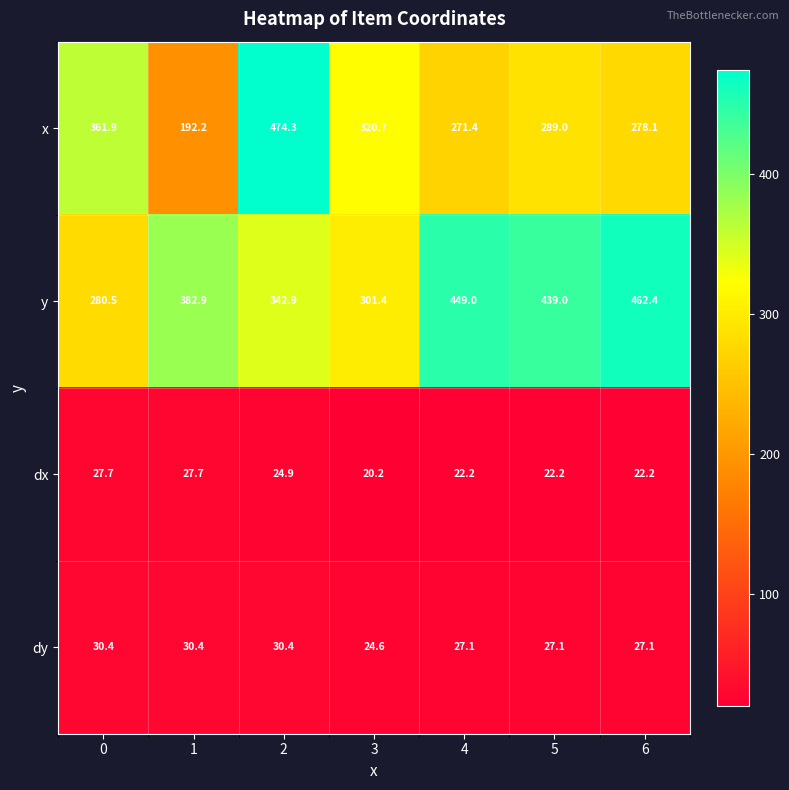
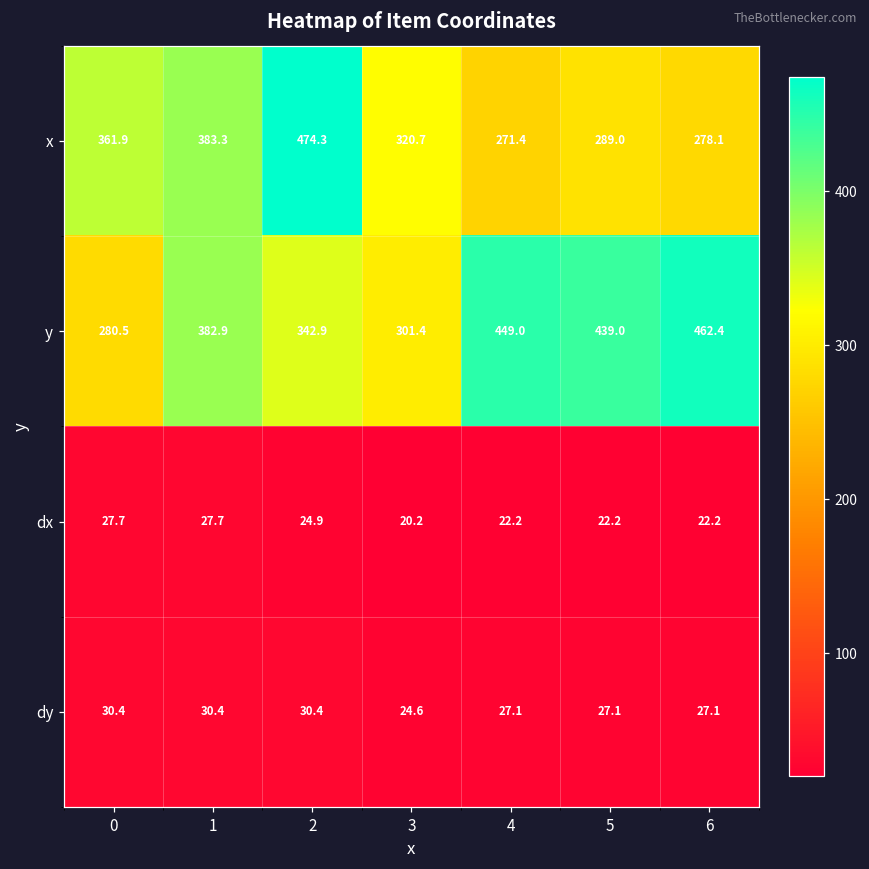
  {
    "x": {
      "0": 361.9,
-     "1": 192.2,
+     "1": 383.3,
      "2": 474.3,
      "3": 320.7,
      "4": 271.4,
      "5": 289.0,
      "6": 278.1
    },
    "y": {
      "0": 280.5,
      "1": 382.9,
      "2": 342.9,
      "3": 301.4,
      "4": 449.0,
      "5": 439.0,
      "6": 462.4
    },
    "dx": {
      "0": 27.7,
      "1": 27.7,
      "2": 24.9,
      "3": 20.2,
      "4": 22.2,
      "5": 22.2,
      "6": 22.2
    },
    "dy": {
      "0": 30.4,
      "1": 30.4,
      "2": 30.4,
      "3": 24.6,
      "4": 27.1,
      "5": 27.1,
      "6": 27.1
    }
  }
